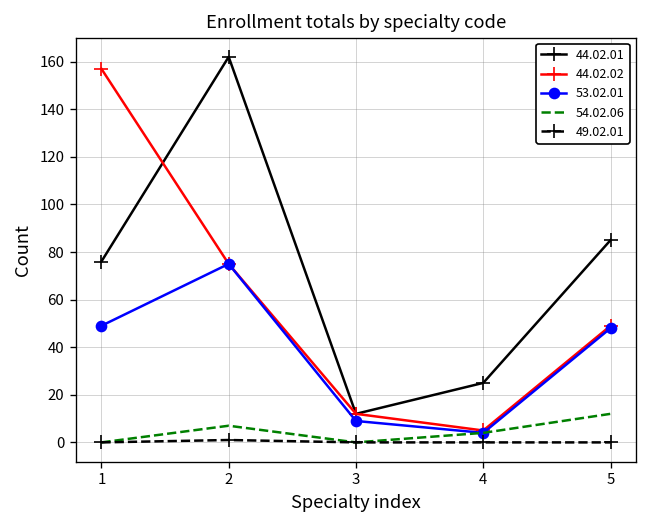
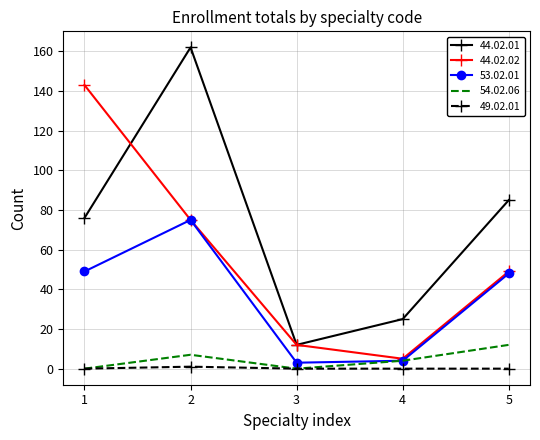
  {
    "44.02.02": {
-     "1": 157
+     "1": 143
    },
    "53.02.01": {
      "1": 49,
-     "3": 9
+     "3": 3
    },
    "54.02.06": {
      "2": 7,
      "5": 12
    }
  }
